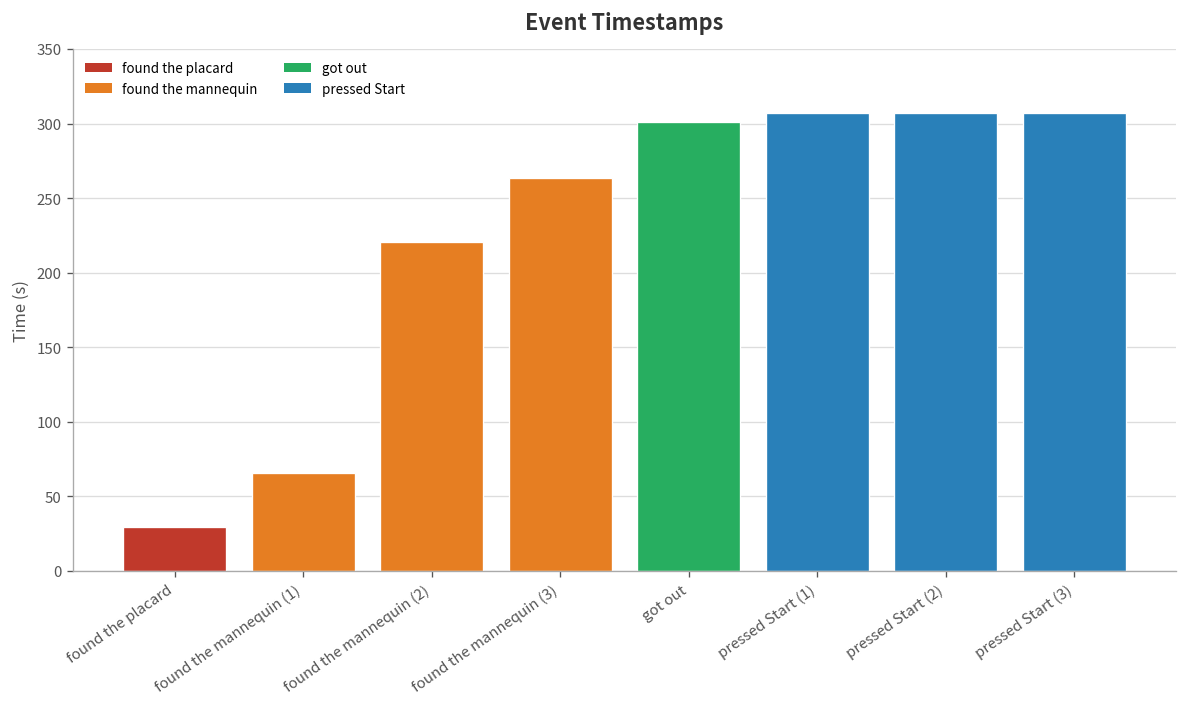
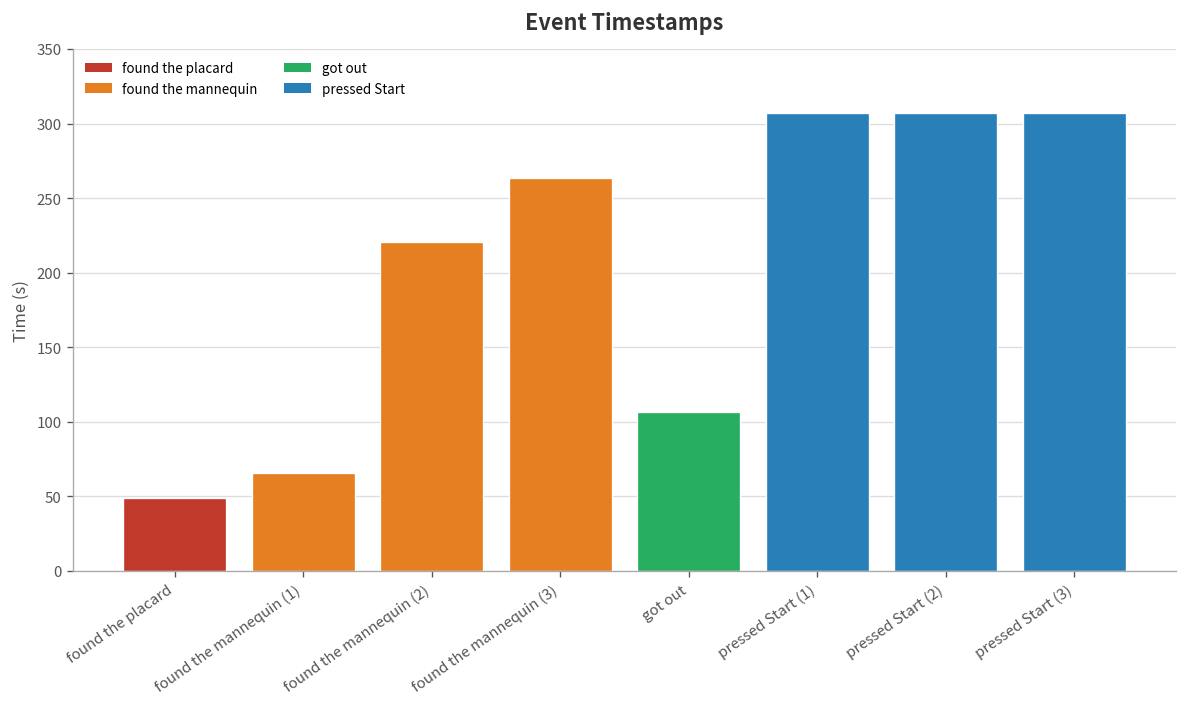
  {
-   "found the placard": 30,
+   "found the placard": 49,
    "found the mannequin (1)": 66,
    "found the mannequin (2)": 221,
    "found the mannequin (3)": 263,
-   "got out": 301,
+   "got out": 106,
    "pressed Start (1)": 307,
    "pressed Start (2)": 307,
    "pressed Start (3)": 307
  }
